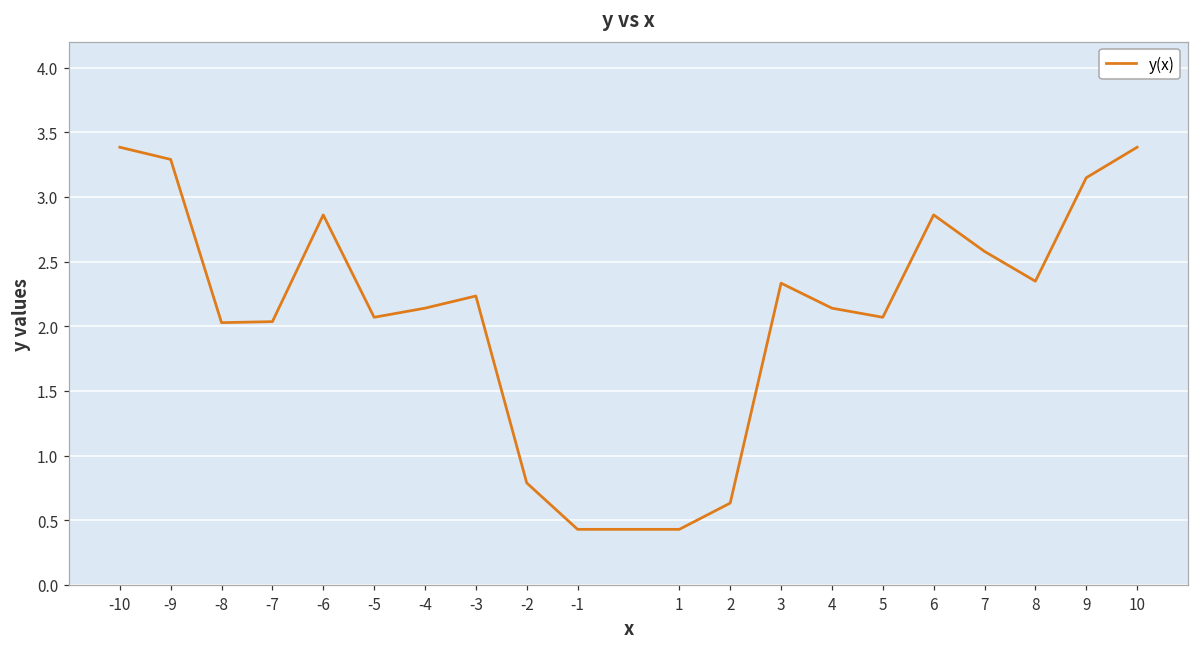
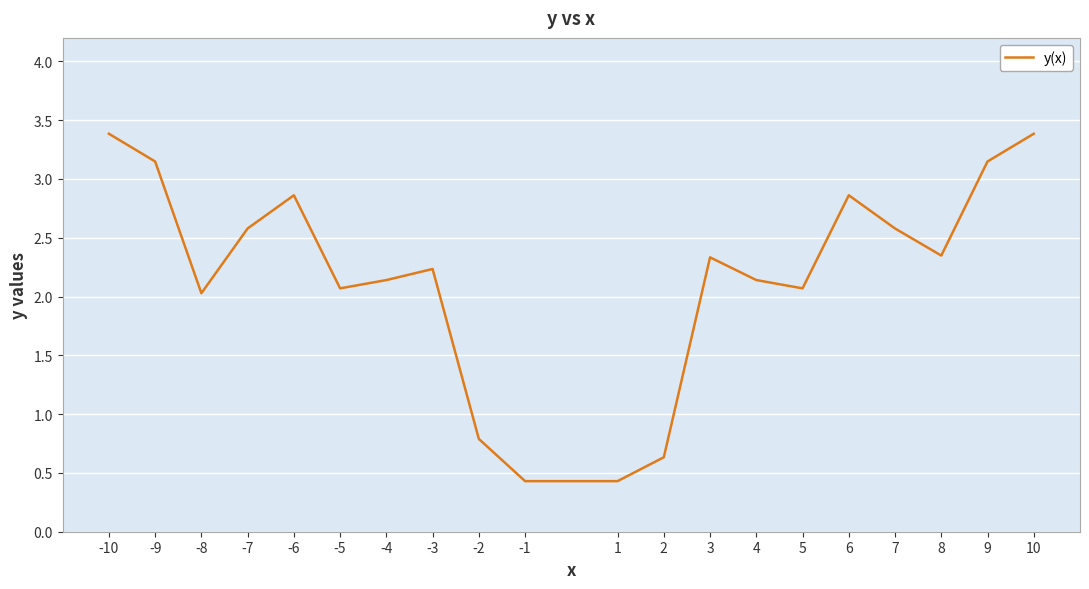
  {
    "-10": 3.38,
-   "-9": 3.29,
+   "-9": 3.15,
    "-8": 2.03,
-   "-7": 2.04,
+   "-7": 2.58,
    "-6": 2.86,
    "-5": 2.07,
    "-4": 2.14,
    "-3": 2.23,
    "-2": 0.79,
    "-1": 0.43,
    "1": 0.43,
    "2": 0.63,
    "3": 2.33,
    "4": 2.14,
    "5": 2.07,
    "6": 2.86,
    "7": 2.58,
    "8": 2.35,
    "9": 3.15,
    "10": 3.38
  }
